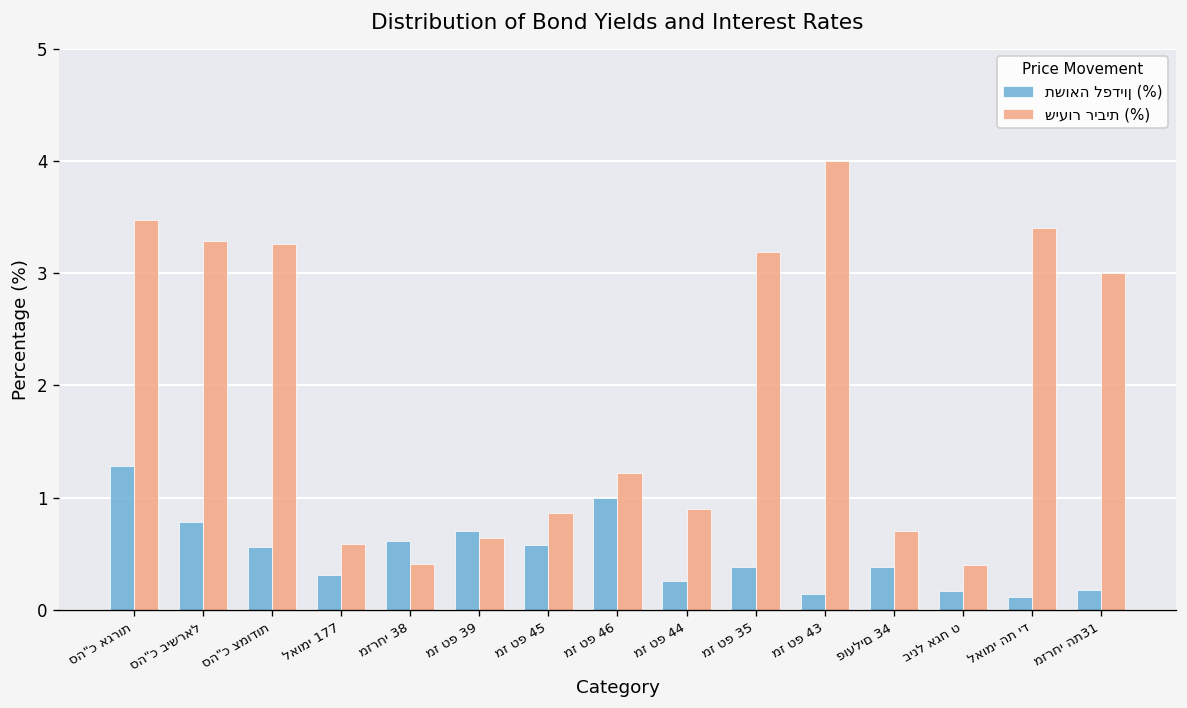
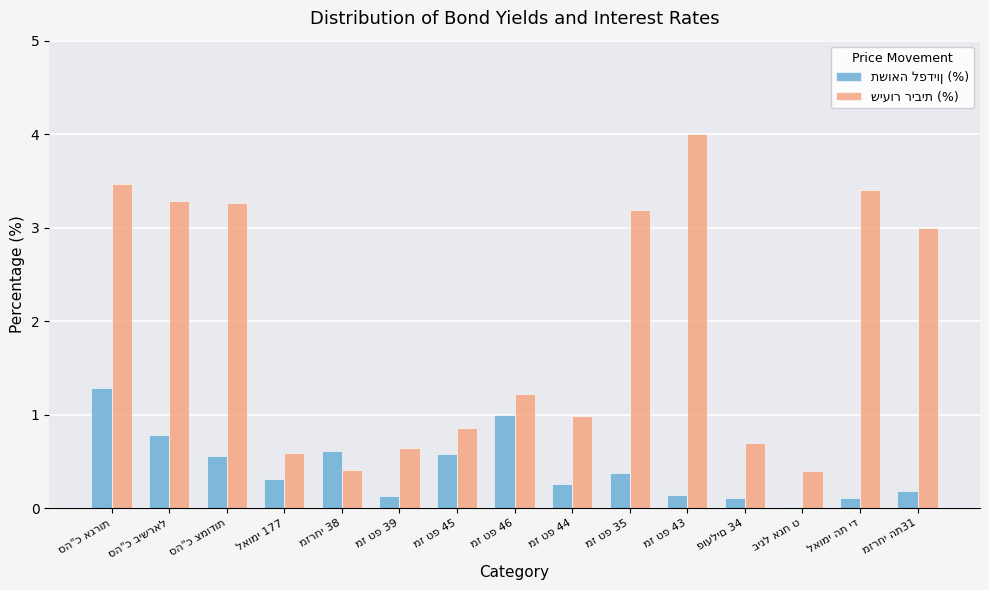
  {
    "תשואה לפדיון (%)": {
      "סה\"כ אגרות": 1.3,
      "סה\"כ בישראל": 0.8,
      "סה\"כ צמודות": 0.6,
      "לאומי 177": 0.3,
      "מזרחי 38": 0.6,
-     "מז טפ 39": 0.7,
+     "מז טפ 39": 0.1,
      "מז טפ 45": 0.6,
      "מז טפ 46": 1.0,
      "מז טפ 44": 0.3,
      "מז טפ 35": 0.4,
      "מז טפ 43": 0.1,
-     "פועלים 34": 0.4,
-     "בינל אגח ט": 0.2,
+     "פועלים 34": 0.1,
+     "בינל אגח ט": 0.0,
      "לאומי הת יד": 0.1,
      "מזרחי הת31": 0.2
    },
    "שיעור ריבית (%)": {
      "סה\"כ אגרות": 3.5,
      "סה\"כ בישראל": 3.3,
      "סה\"כ צמודות": 3.3,
      "לאומי 177": 0.6,
      "מזרחי 38": 0.4,
      "מז טפ 39": 0.6,
      "מז טפ 45": 0.9,
      "מז טפ 46": 1.2,
-     "מז טפ 44": 0.9,
+     "מז טפ 44": 1.0,
      "מז טפ 35": 3.2,
      "מז טפ 43": 4.0,
      "פועלים 34": 0.7,
      "בינל אגח ט": 0.4,
      "לאומי הת יד": 3.4,
      "מזרחי הת31": 3.0
    }
  }
